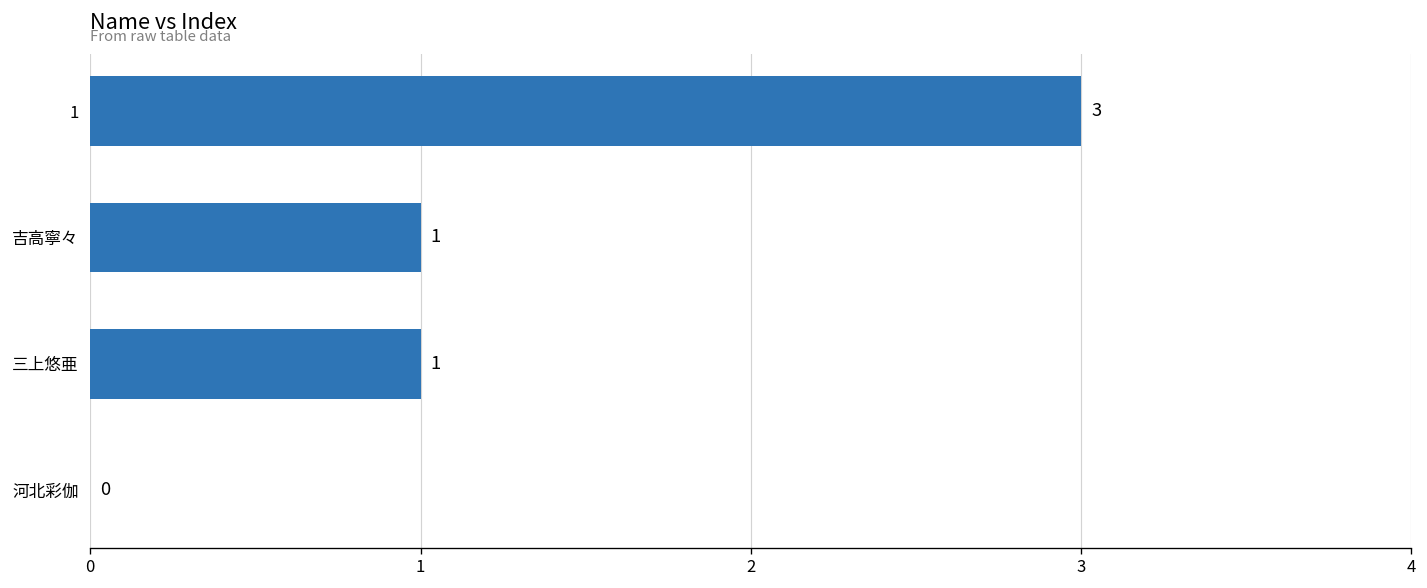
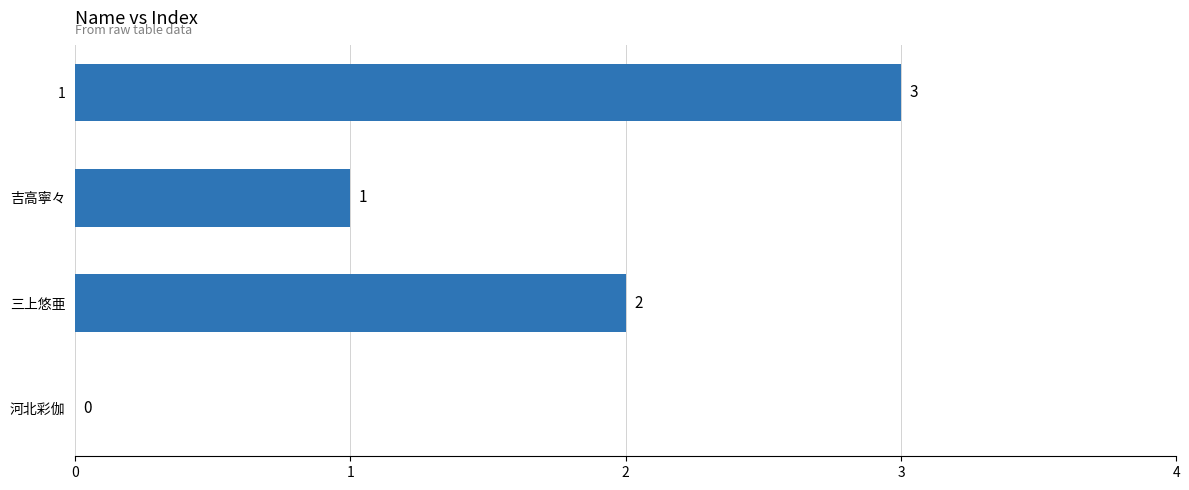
  {
    "1": 3,
    "吉高寧々": 1,
-   "三上悠亜": 1,
+   "三上悠亜": 2,
    "河北彩伽": 0
  }
